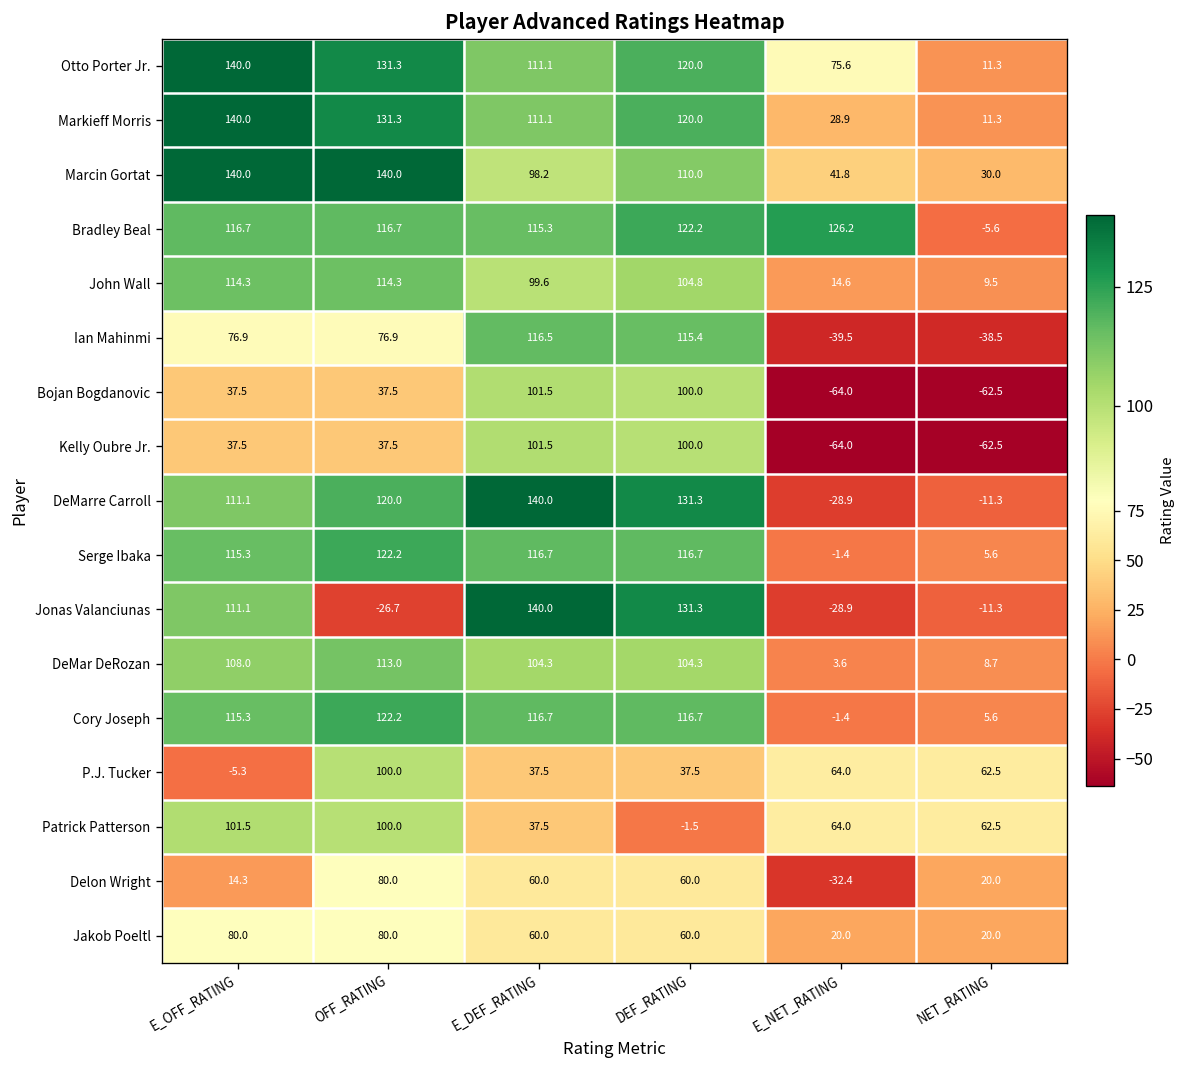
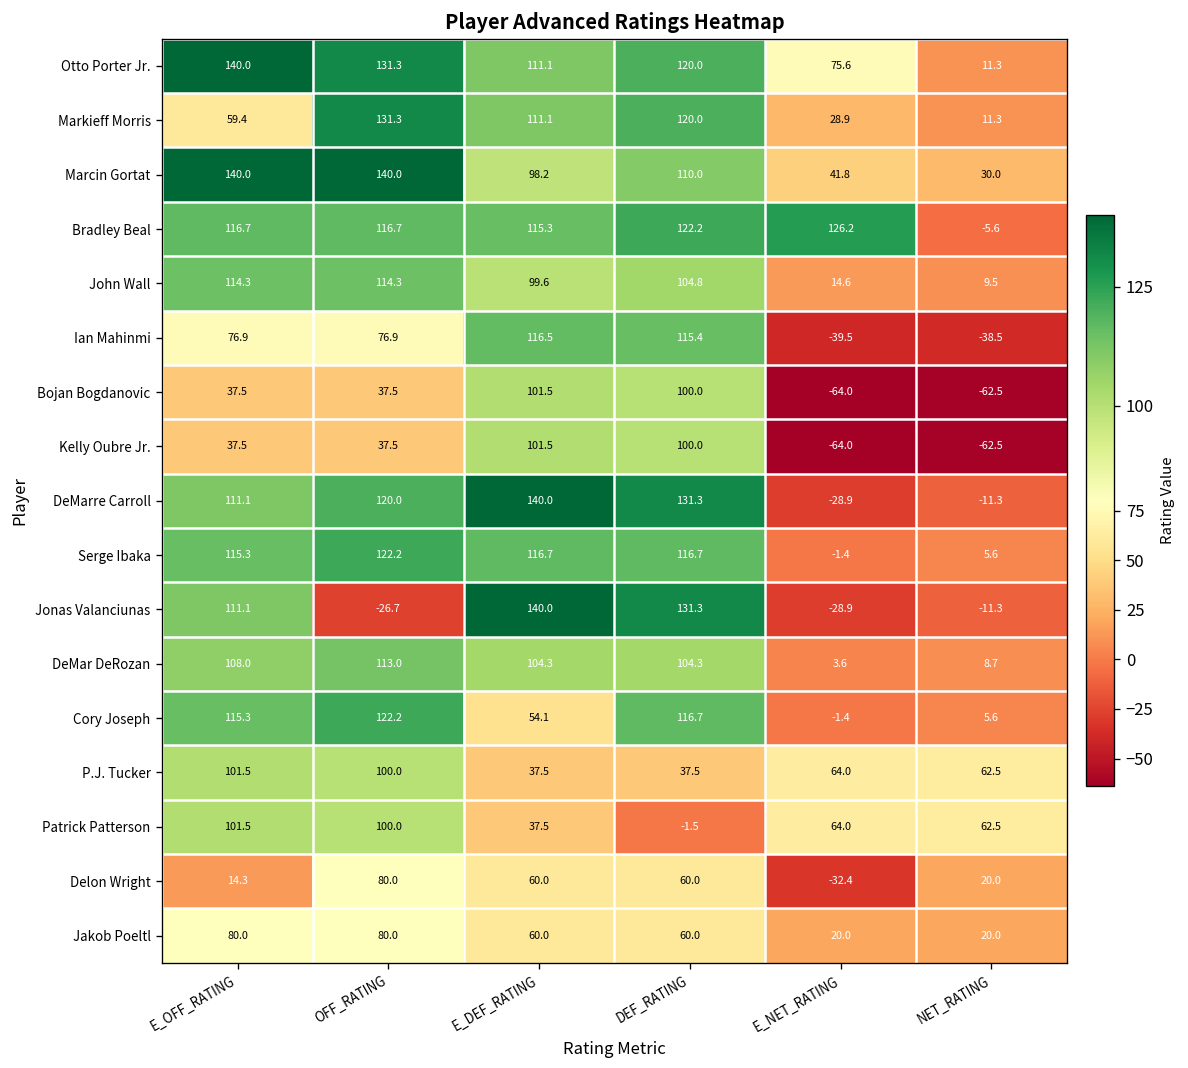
  {
    "Otto Porter Jr.": {
      "E_OFF_RATING": 140.0,
      "OFF_RATING": 131.3,
      "E_DEF_RATING": 111.1,
      "DEF_RATING": 120.0,
      "E_NET_RATING": 75.6,
      "NET_RATING": 11.3
    },
    "Markieff Morris": {
-     "E_OFF_RATING": 140.0,
+     "E_OFF_RATING": 59.4,
      "OFF_RATING": 131.3,
      "E_DEF_RATING": 111.1,
      "DEF_RATING": 120.0,
      "E_NET_RATING": 28.9,
      "NET_RATING": 11.3
    },
    "Marcin Gortat": {
      "E_OFF_RATING": 140.0,
      "OFF_RATING": 140.0,
      "E_DEF_RATING": 98.2,
      "DEF_RATING": 110.0,
      "E_NET_RATING": 41.8,
      "NET_RATING": 30.0
    },
    "Bradley Beal": {
      "E_OFF_RATING": 116.7,
      "OFF_RATING": 116.7,
      "E_DEF_RATING": 115.3,
      "DEF_RATING": 122.2,
      "E_NET_RATING": 126.2,
      "NET_RATING": -5.6
    },
    "John Wall": {
      "E_OFF_RATING": 114.3,
      "OFF_RATING": 114.3,
      "E_DEF_RATING": 99.6,
      "DEF_RATING": 104.8,
      "E_NET_RATING": 14.6,
      "NET_RATING": 9.5
    },
    "Ian Mahinmi": {
      "E_OFF_RATING": 76.9,
      "OFF_RATING": 76.9,
      "E_DEF_RATING": 116.5,
      "DEF_RATING": 115.4,
      "E_NET_RATING": -39.5,
      "NET_RATING": -38.5
    },
    "Bojan Bogdanovic": {
      "E_OFF_RATING": 37.5,
      "OFF_RATING": 37.5,
      "E_DEF_RATING": 101.5,
      "DEF_RATING": 100.0,
      "E_NET_RATING": -64.0,
      "NET_RATING": -62.5
    },
    "Kelly Oubre Jr.": {
      "E_OFF_RATING": 37.5,
      "OFF_RATING": 37.5,
      "E_DEF_RATING": 101.5,
      "DEF_RATING": 100.0,
      "E_NET_RATING": -64.0,
      "NET_RATING": -62.5
    },
    "DeMarre Carroll": {
      "E_OFF_RATING": 111.1,
      "OFF_RATING": 120.0,
      "E_DEF_RATING": 140.0,
      "DEF_RATING": 131.3,
      "E_NET_RATING": -28.9,
      "NET_RATING": -11.3
    },
    "Serge Ibaka": {
      "E_OFF_RATING": 115.3,
      "OFF_RATING": 122.2,
      "E_DEF_RATING": 116.7,
      "DEF_RATING": 116.7,
      "E_NET_RATING": -1.4,
      "NET_RATING": 5.6
    },
    "Jonas Valanciunas": {
      "E_OFF_RATING": 111.1,
      "OFF_RATING": -26.7,
      "E_DEF_RATING": 140.0,
      "DEF_RATING": 131.3,
      "E_NET_RATING": -28.9,
      "NET_RATING": -11.3
    },
    "DeMar DeRozan": {
      "E_OFF_RATING": 108.0,
      "OFF_RATING": 113.0,
      "E_DEF_RATING": 104.3,
      "DEF_RATING": 104.3,
      "E_NET_RATING": 3.6,
      "NET_RATING": 8.7
    },
    "Cory Joseph": {
      "E_OFF_RATING": 115.3,
      "OFF_RATING": 122.2,
-     "E_DEF_RATING": 116.7,
+     "E_DEF_RATING": 54.1,
      "DEF_RATING": 116.7,
      "E_NET_RATING": -1.4,
      "NET_RATING": 5.6
    },
    "P.J. Tucker": {
-     "E_OFF_RATING": -5.3,
+     "E_OFF_RATING": 101.5,
      "OFF_RATING": 100.0,
      "E_DEF_RATING": 37.5,
      "DEF_RATING": 37.5,
      "E_NET_RATING": 64.0,
      "NET_RATING": 62.5
    },
    "Patrick Patterson": {
      "E_OFF_RATING": 101.5,
      "OFF_RATING": 100.0,
      "E_DEF_RATING": 37.5,
      "DEF_RATING": -1.5,
      "E_NET_RATING": 64.0,
      "NET_RATING": 62.5
    },
    "Delon Wright": {
      "E_OFF_RATING": 14.3,
      "OFF_RATING": 80.0,
      "E_DEF_RATING": 60.0,
      "DEF_RATING": 60.0,
      "E_NET_RATING": -32.4,
      "NET_RATING": 20.0
    },
    "Jakob Poeltl": {
      "E_OFF_RATING": 80.0,
      "OFF_RATING": 80.0,
      "E_DEF_RATING": 60.0,
      "DEF_RATING": 60.0,
      "E_NET_RATING": 20.0,
      "NET_RATING": 20.0
    }
  }
